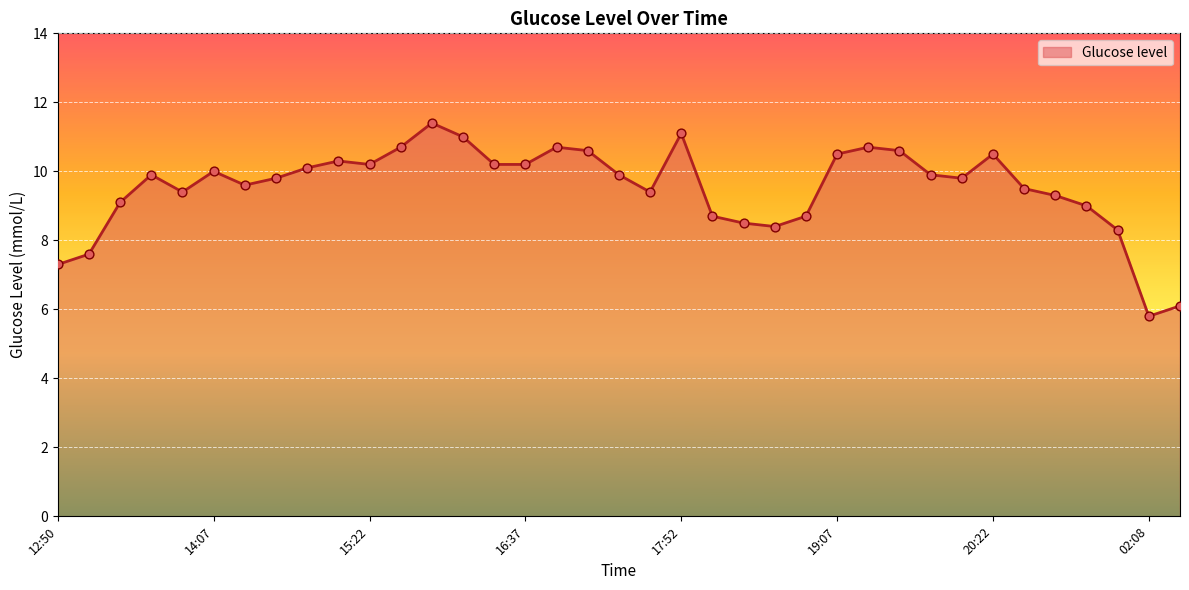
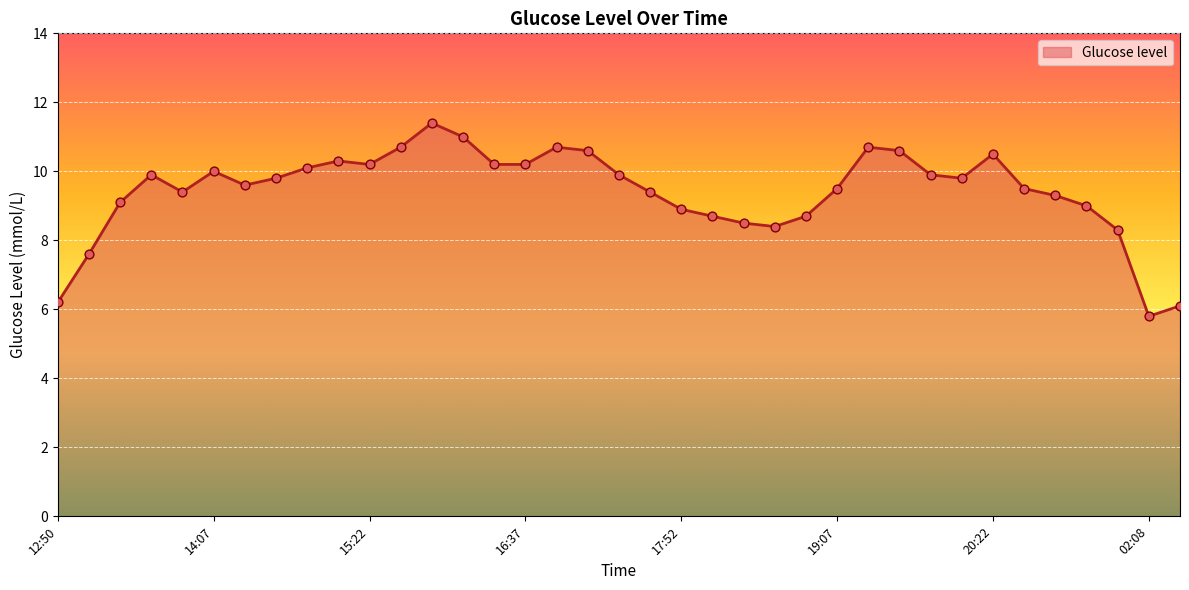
  {
-   "12:50": 7.3,
+   "12:50": 6.2,
    "14:07": 10.0,
    "15:22": 10.2,
    "16:37": 10.2,
-   "17:52": 11.1,
-   "19:07": 10.5,
+   "17:52": 8.9,
+   "19:07": 9.5,
    "20:22": 10.5,
    "02:08": 5.8
  }
